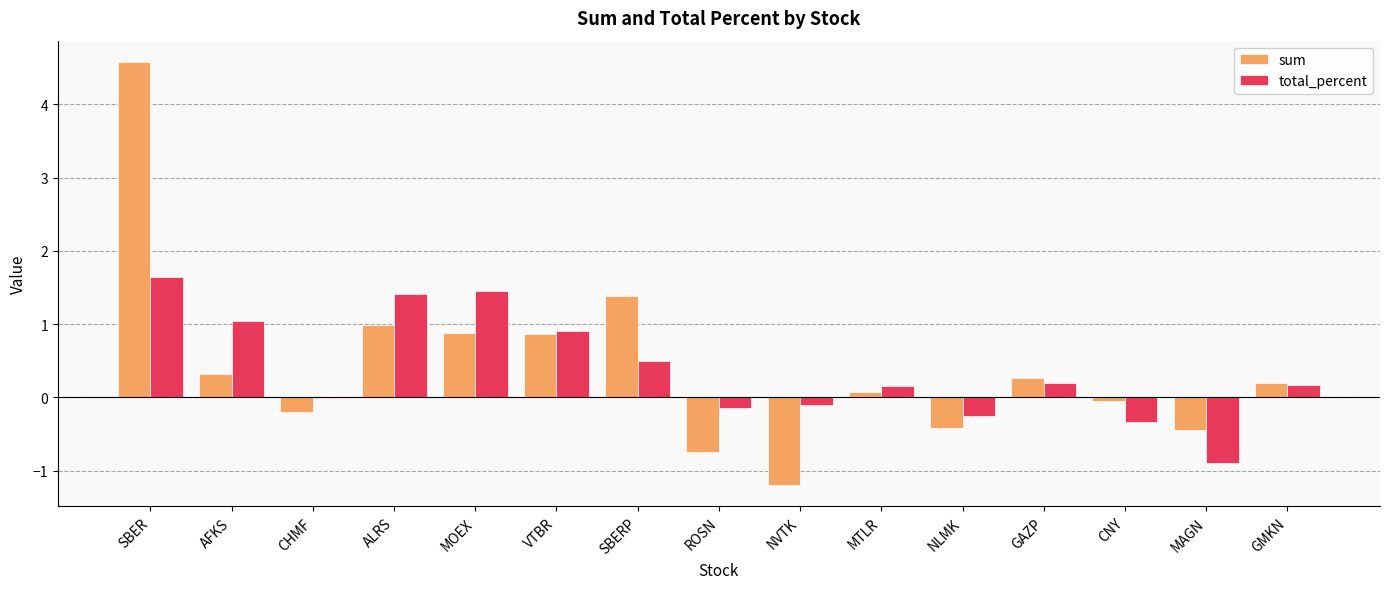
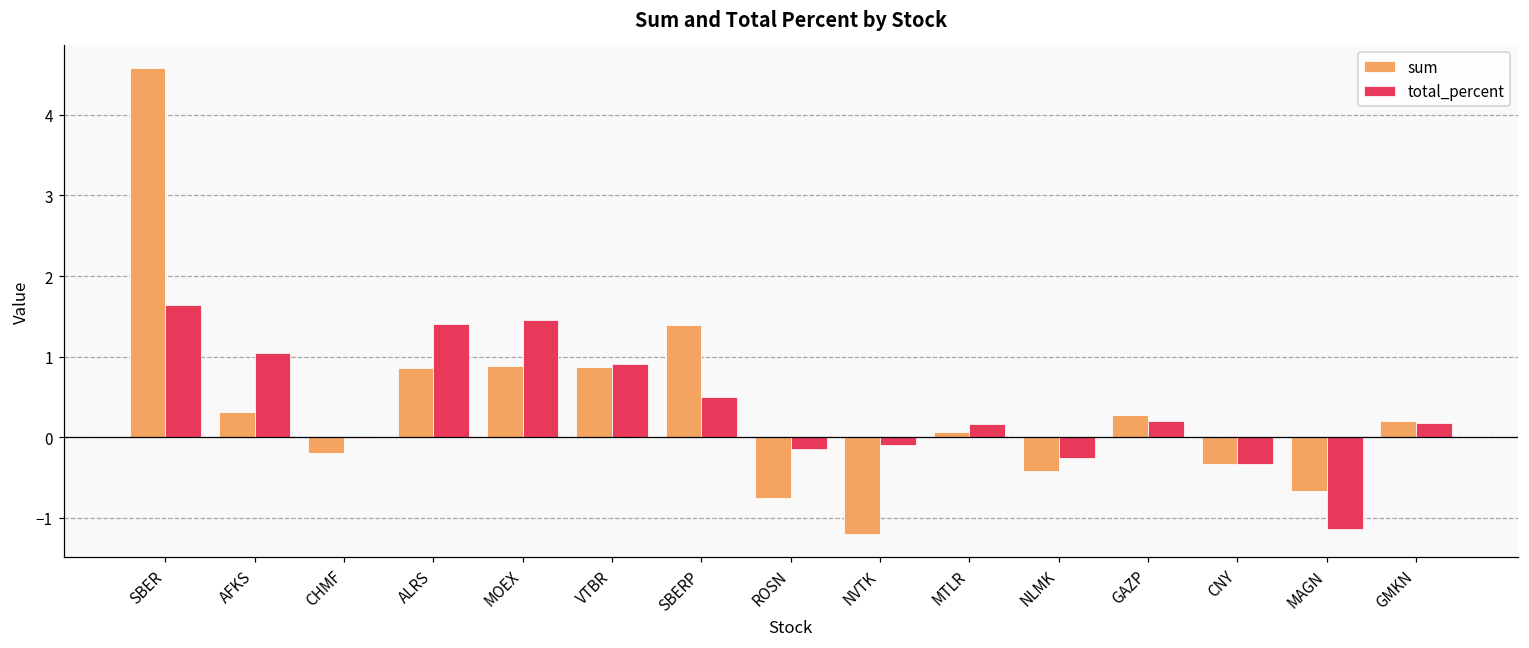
  {
    "sum": {
      "SBER": 4.6,
      "AFKS": 0.3,
      "CHMF": -0.2,
-     "ALRS": 1.0,
+     "ALRS": 0.9,
      "MOEX": 0.9,
      "VTBR": 0.9,
      "SBERP": 1.4,
      "ROSN": -0.8,
      "NVTK": -1.2,
      "MTLR": 0.1,
      "NLMK": -0.4,
      "GAZP": 0.3,
-     "CNY": 0.0,
-     "MAGN": -0.4,
+     "CNY": -0.3,
+     "MAGN": -0.7,
      "GMKN": 0.2
    },
    "total_percent": {
      "SBER": 1.6,
      "AFKS": 1.0,
      "ALRS": 1.4,
      "MOEX": 1.5,
      "VTBR": 0.9,
      "SBERP": 0.5,
      "ROSN": -0.2,
      "NVTK": -0.1,
      "MTLR": 0.2,
      "NLMK": -0.3,
      "GAZP": 0.2,
      "CNY": -0.3,
-     "MAGN": -0.9,
+     "MAGN": -1.1,
      "GMKN": 0.2
    }
  }
